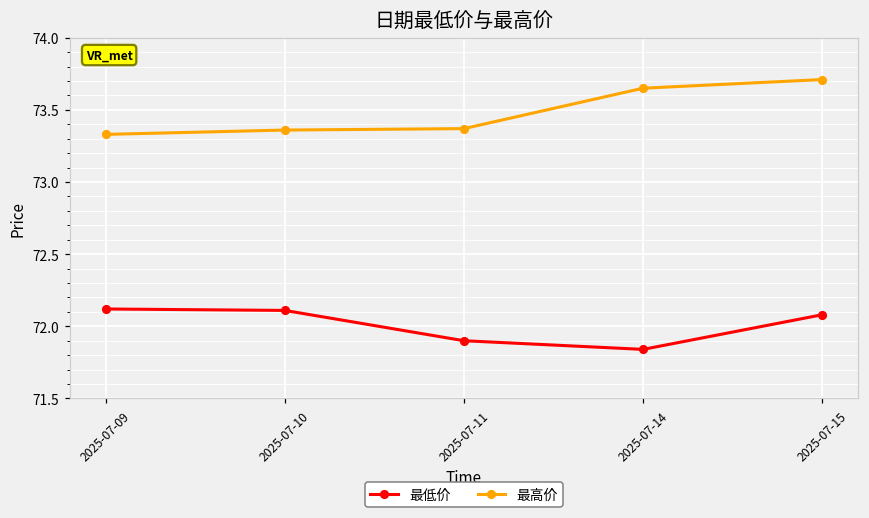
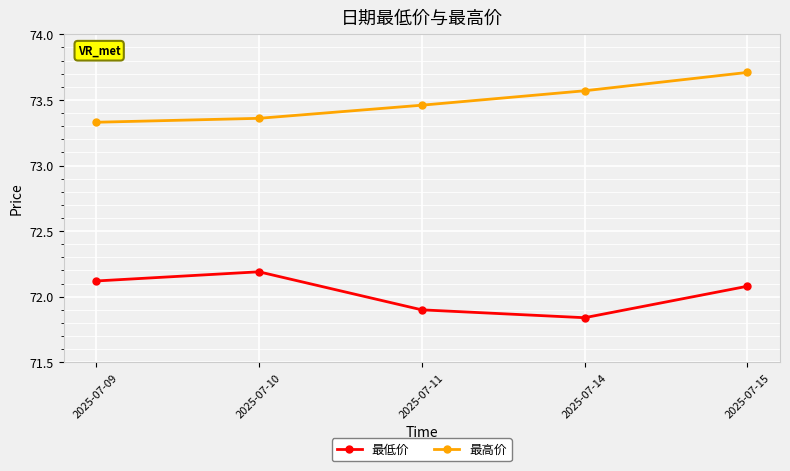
  {
    "最低价": {
      "2025-07-09": 72.12,
-     "2025-07-10": 72.11,
+     "2025-07-10": 72.19,
      "2025-07-11": 71.90,
      "2025-07-14": 71.84,
      "2025-07-15": 72.08
    },
    "最高价": {
      "2025-07-09": 73.33,
      "2025-07-10": 73.36,
-     "2025-07-11": 73.37,
-     "2025-07-14": 73.65,
+     "2025-07-11": 73.46,
+     "2025-07-14": 73.57,
      "2025-07-15": 73.71
    }
  }
